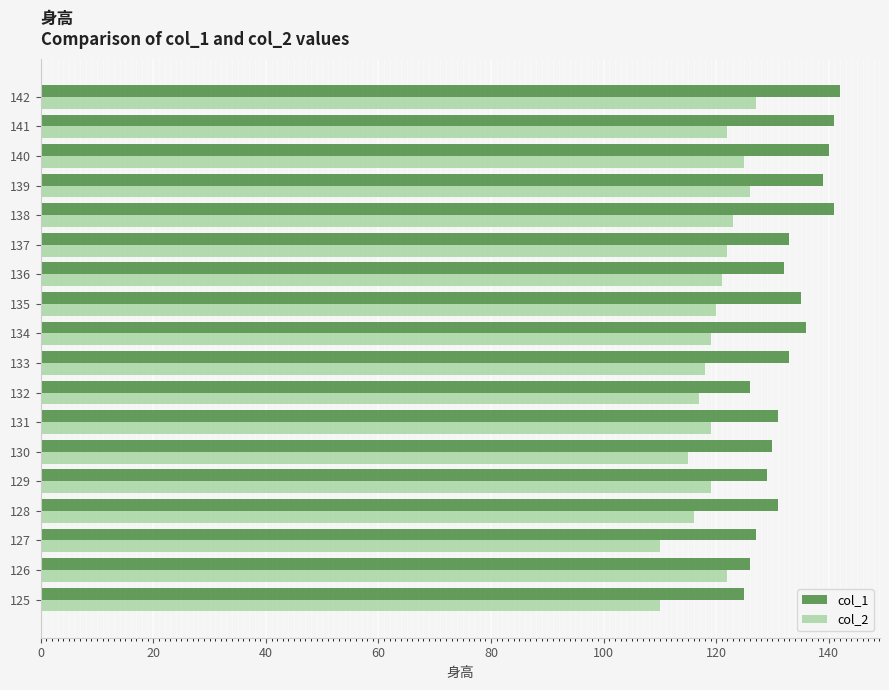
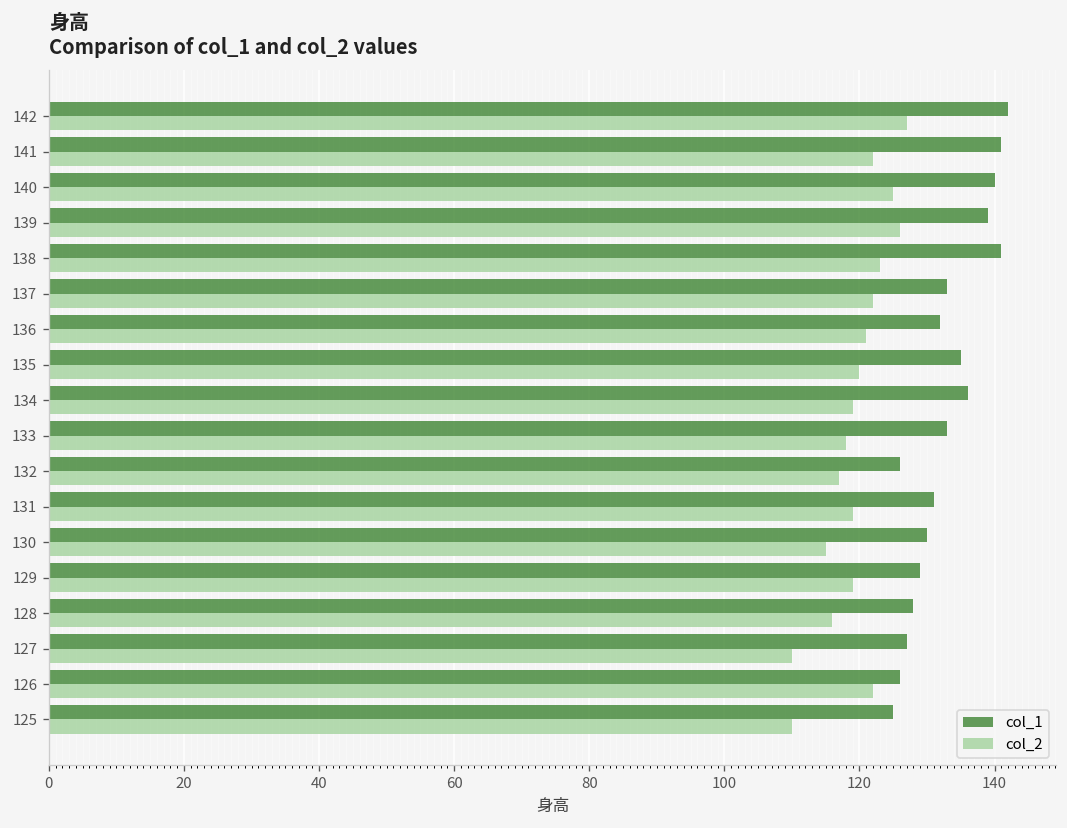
  {
    "col_1": {
      "142": 142,
      "141": 141,
      "140": 140,
      "139": 139,
      "138": 141,
      "137": 133,
      "136": 132,
      "135": 135,
      "134": 136,
      "133": 133,
      "132": 126,
      "131": 131,
      "130": 130,
      "129": 129,
-     "128": 131,
+     "128": 128,
      "127": 127,
      "126": 126,
      "125": 125
    },
    "col_2": {
      "142": 127,
      "141": 122,
      "140": 125,
      "139": 126,
      "138": 123,
      "137": 122,
      "136": 121,
      "135": 120,
      "134": 119,
      "133": 118,
      "132": 117,
      "131": 119,
      "130": 115,
      "129": 119,
      "128": 116,
      "127": 110,
      "126": 122,
      "125": 110
    }
  }
